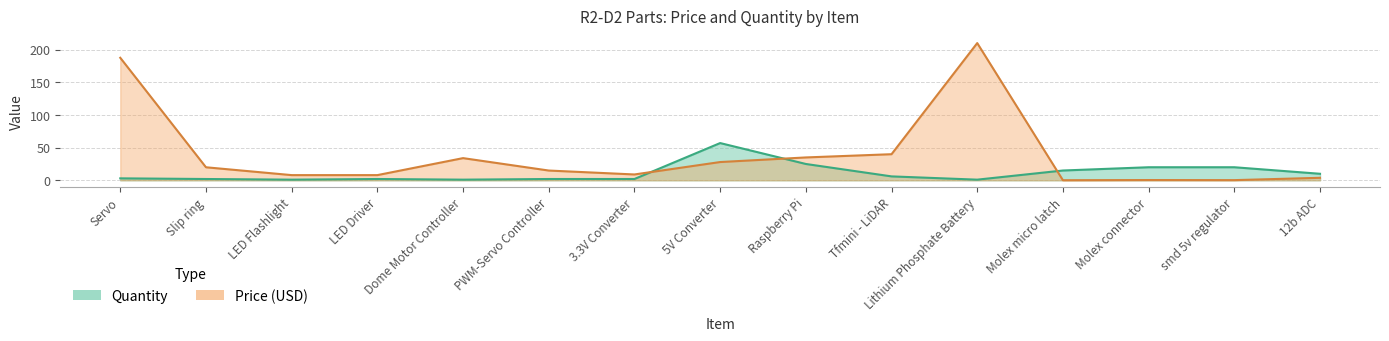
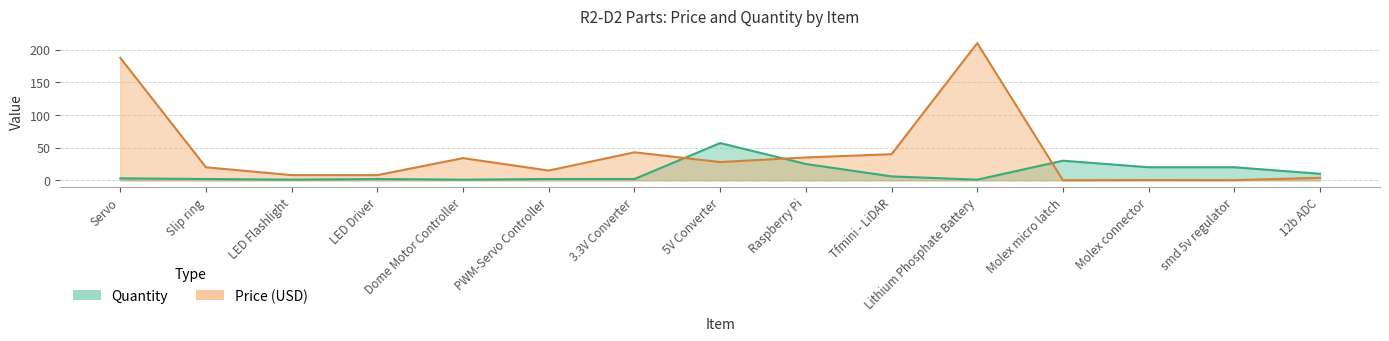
  {
    "Quantity": {
      "Servo": 0,
      "Slip ring": 0,
      "LED Flashlight": 0,
      "LED Driver": 0,
      "Dome Motor Controller": 0,
      "PWM-Servo Controller": 0,
      "3.3V Converter": 0,
      "5V Converter": 60,
      "Raspberry Pi": 30,
      "Tfmini - LiDAR": 10,
      "Lithium Phosphate Battery": 0,
-     "Molex micro latch": 20,
+     "Molex micro latch": 30,
      "Molex connector": 20,
      "smd 5v regulator": 20,
      "12b ADC": 10
    },
    "Price (USD)": {
      "Servo": 190,
      "Slip ring": 20,
      "LED Flashlight": 10,
      "LED Driver": 10,
      "Dome Motor Controller": 30,
      "PWM-Servo Controller": 10,
-     "3.3V Converter": 10,
+     "3.3V Converter": 40,
      "5V Converter": 30,
      "Raspberry Pi": 40,
      "Tfmini - LiDAR": 40,
      "Lithium Phosphate Battery": 210,
      "Molex micro latch": 0,
      "Molex connector": 0,
      "smd 5v regulator": 0,
      "12b ADC": 0
    }
  }
